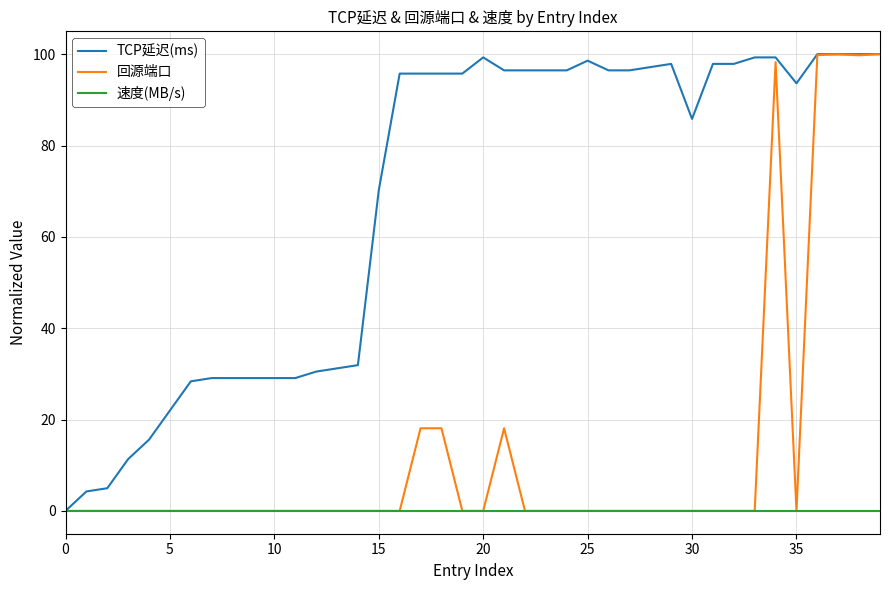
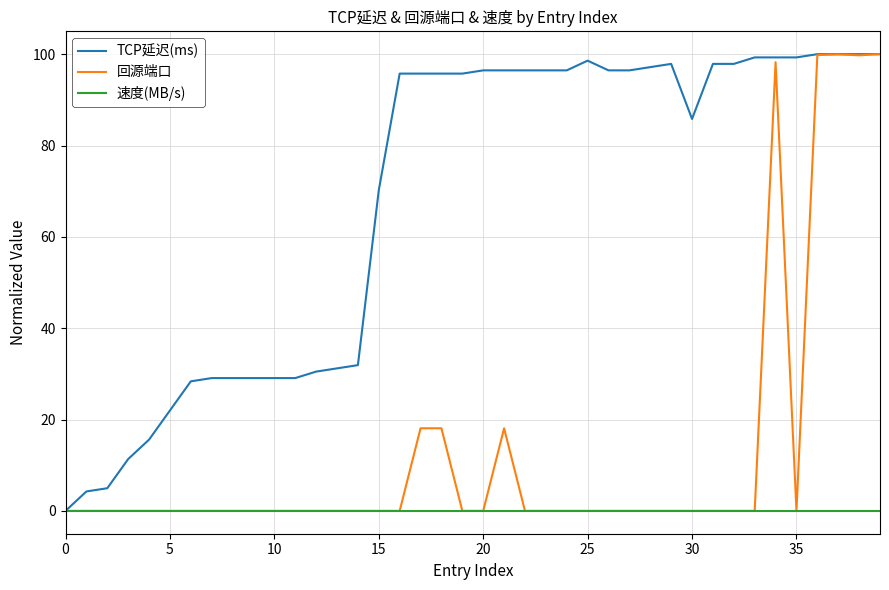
  {
    "TCP延迟(ms)": {
      "5": 22,
      "10": 29,
      "15": 70,
-     "20": 99,
+     "20": 96,
      "25": 99,
      "30": 86,
-     "35": 94
+     "35": 99
    }
  }
